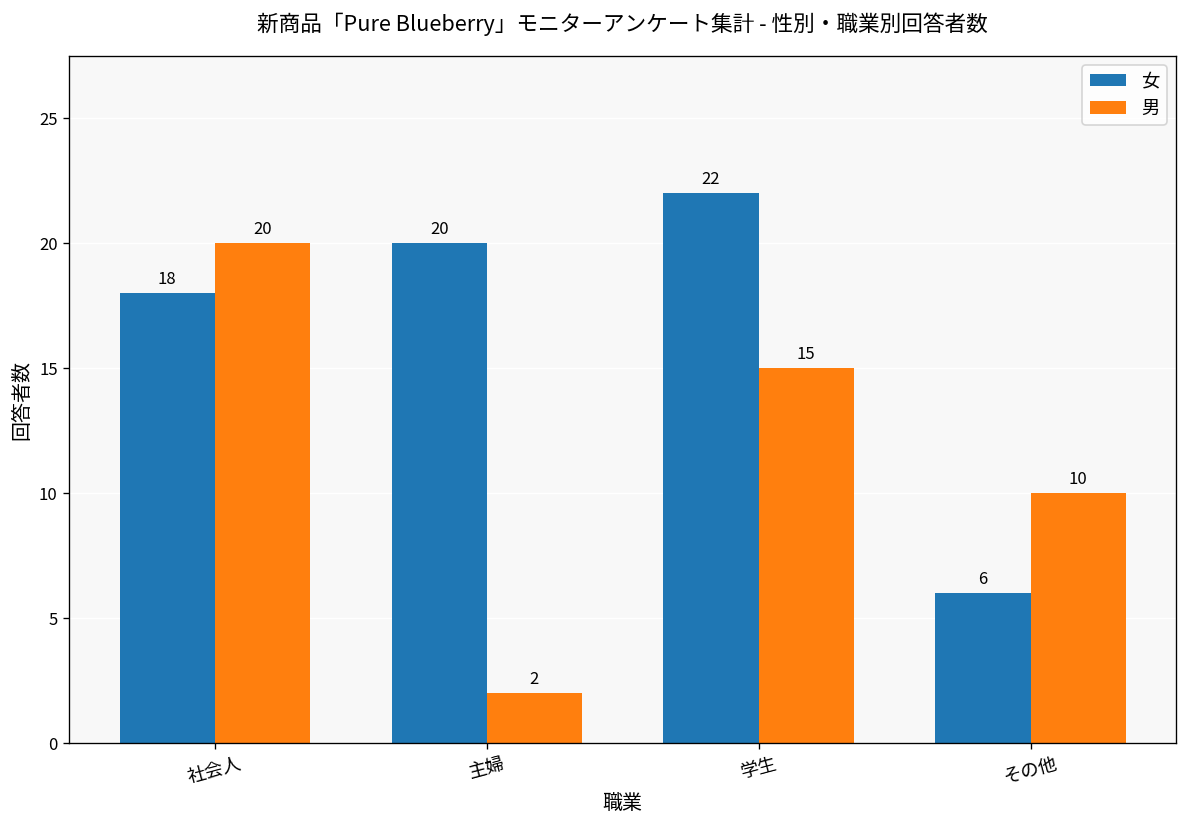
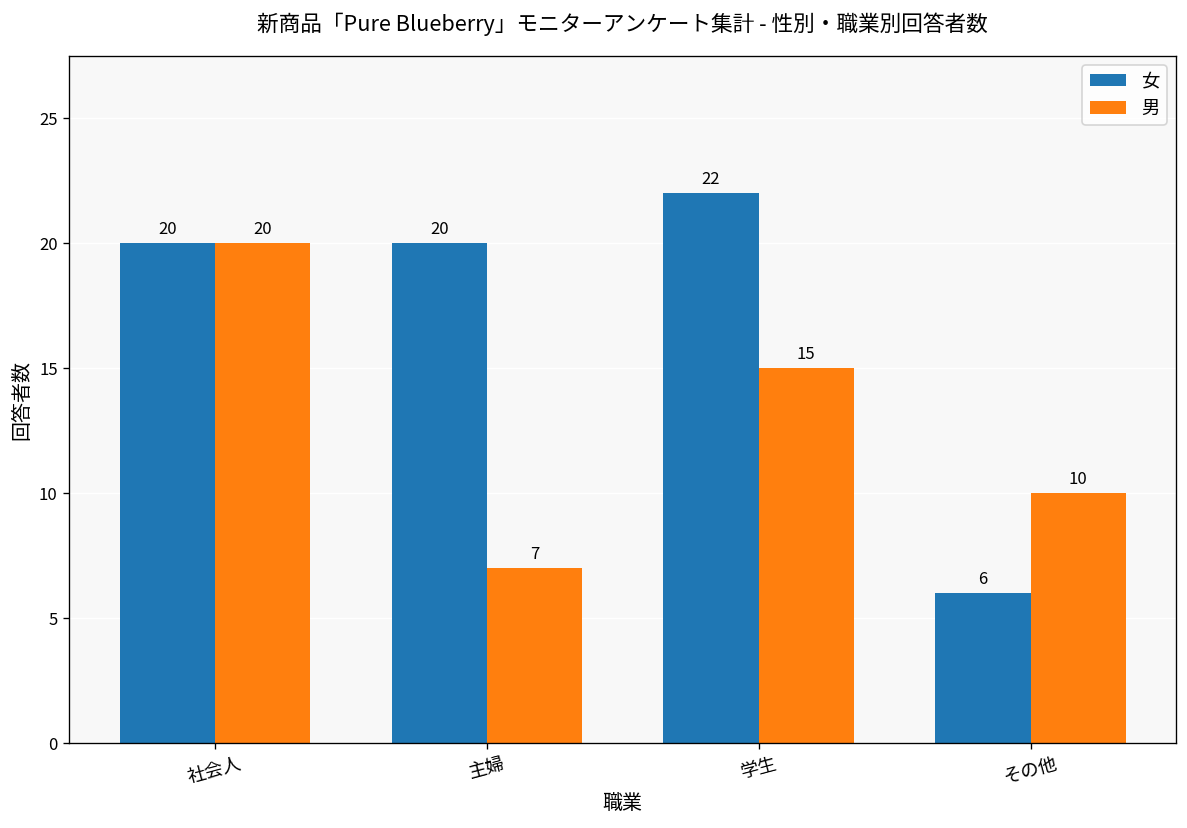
  {
    "女": {
-     "社会人": 18,
+     "社会人": 20,
      "主婦": 20,
      "学生": 22,
      "その他": 6
    },
    "男": {
      "社会人": 20,
-     "主婦": 2,
+     "主婦": 7,
      "学生": 15,
      "その他": 10
    }
  }
